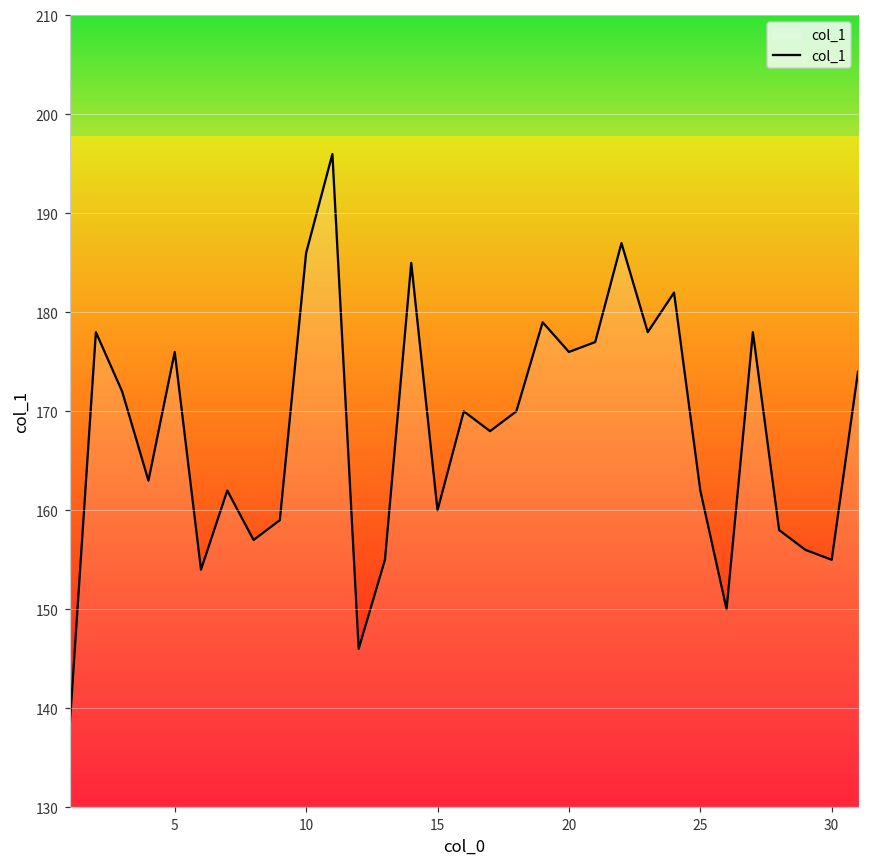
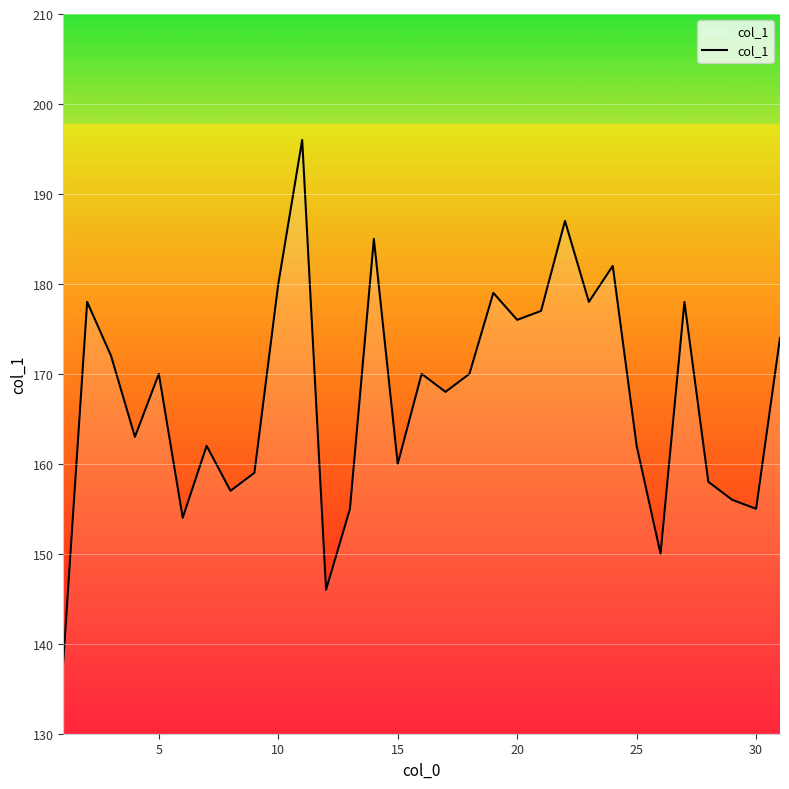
  {
-   "5": 176,
-   "10": 186,
+   "5": 170,
+   "10": 180,
    "15": 160,
    "20": 176,
    "25": 162,
    "30": 155
  }
